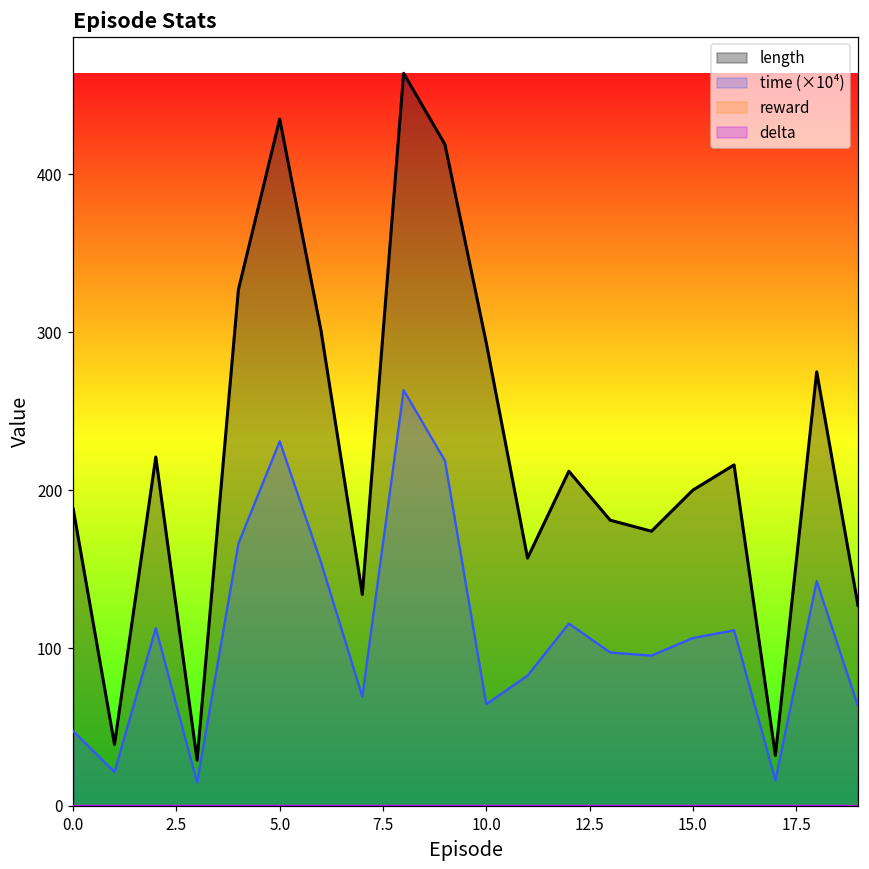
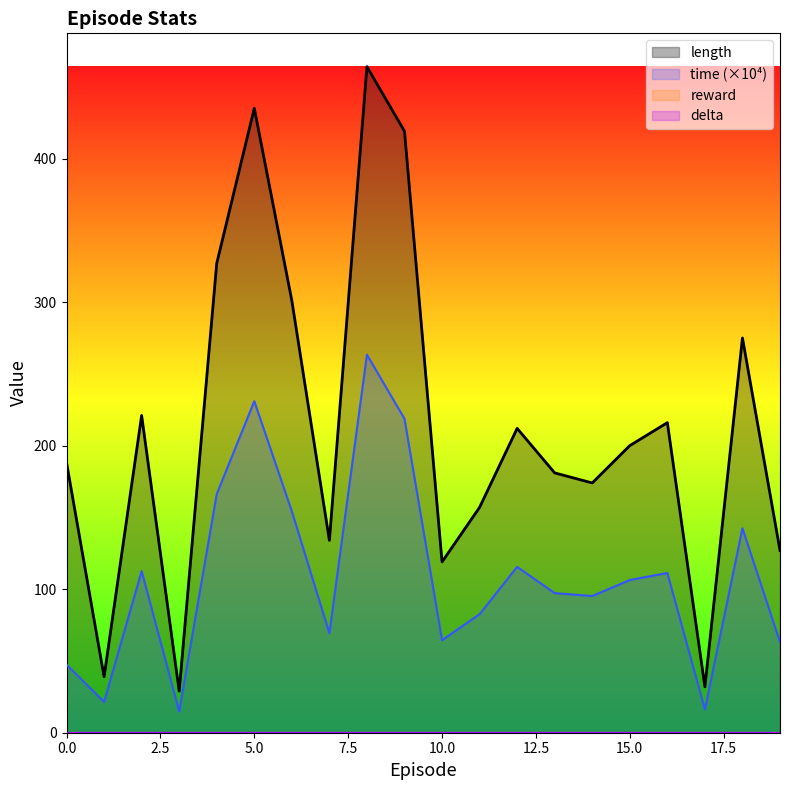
  {
    "length": {
      "0.0": 188,
      "5.0": 435,
-     "10.0": 293,
+     "10.0": 119,
      "15.0": 200
    }
  }
